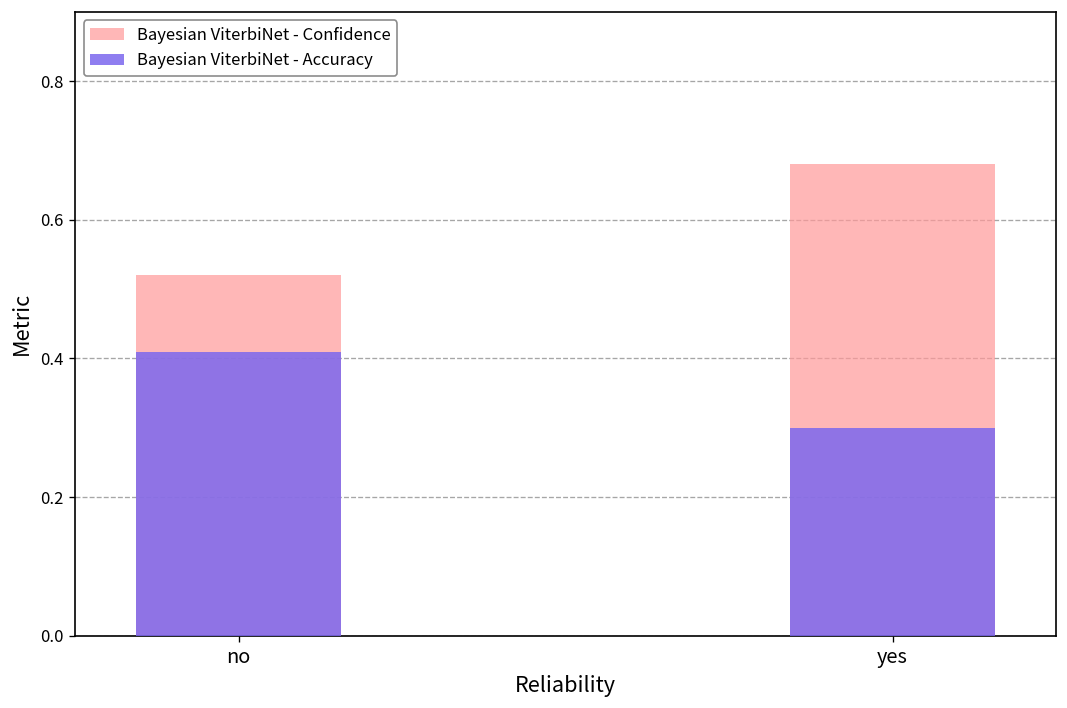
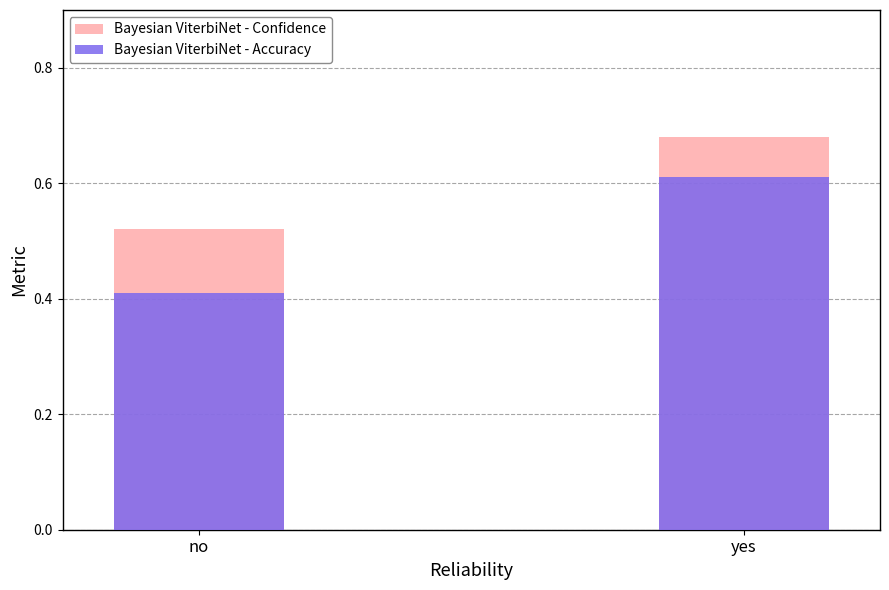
  {
    "Bayesian ViterbiNet - Confidence": {
      "no": 0.52,
      "yes": 0.68
    },
    "Bayesian ViterbiNet - Accuracy": {
-     "yes": 0.30
+     "yes": 0.61
    }
  }
